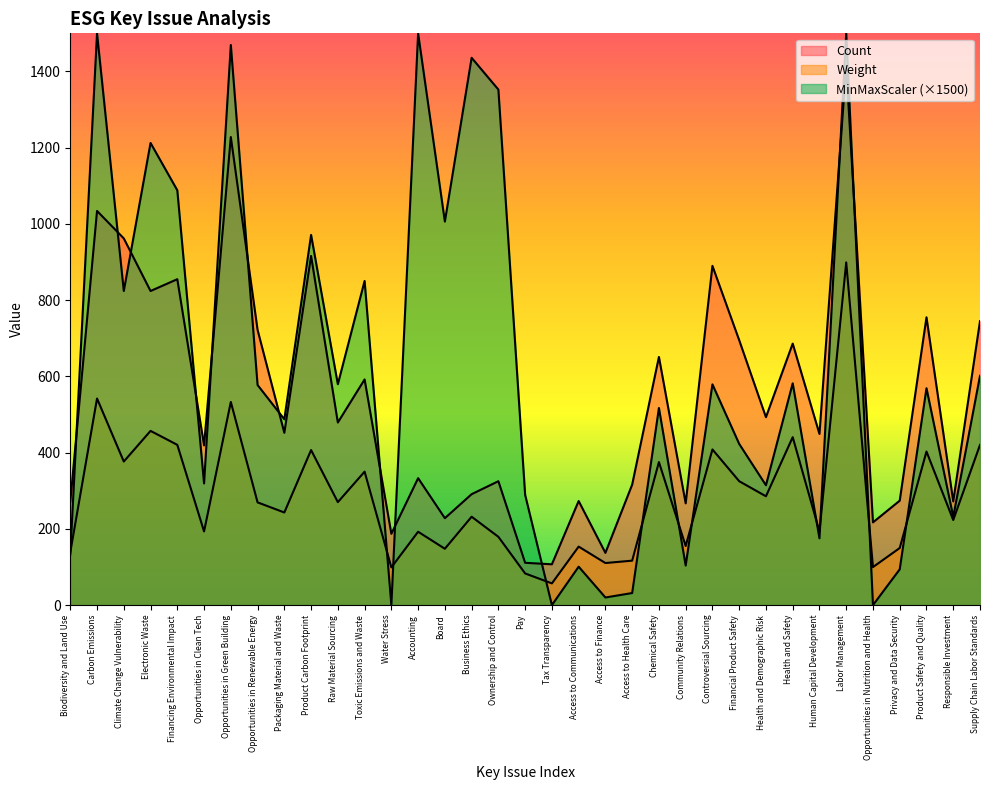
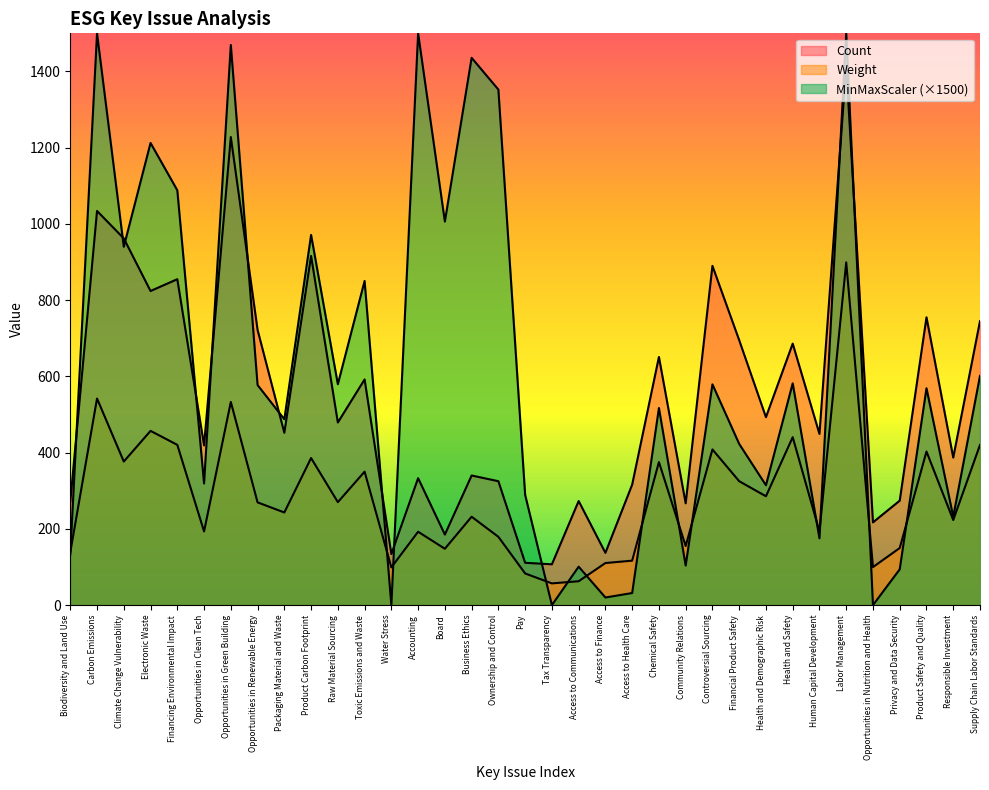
  {
    "Count": {
      "Biodiversity and Land Use": 270,
      "Carbon Emissions": 1030,
      "Climate Change Vulnerability": 960,
      "Electronic Waste": 820,
      "Financing Environmental Impact": 860,
      "Opportunities in Clean Tech": 420,
      "Opportunities in Green Building": 1230,
      "Opportunities in Renewable Energy": 720,
      "Packaging Material and Waste": 450,
      "Product Carbon Footprint": 920,
      "Raw Material Sourcing": 480,
      "Toxic Emissions and Waste": 590,
-     "Water Stress": 190,
+     "Water Stress": 130,
      "Accounting": 330,
-     "Board": 230,
-     "Business Ethics": 290,
+     "Board": 190,
+     "Business Ethics": 340,
      "Ownership and Control": 330,
      "Pay": 110,
      "Tax Transparency": 110,
      "Access to Communications": 270,
      "Access to Finance": 140,
      "Access to Health Care": 320,
      "Chemical Safety": 650,
      "Community Relations": 270,
      "Controversial Sourcing": 890,
      "Financial Product Safety": 700,
      "Health and Demographic Risk": 490,
      "Health and Safety": 690,
      "Human Capital Development": 450,
      "Opportunities in Nutrition and Health": 220,
      "Privacy and Data Security": 270,
      "Product Safety and Quality": 760,
-     "Responsible Investment": 270,
+     "Responsible Investment": 390,
      "Supply Chain Labor Standards": 750
    },
    "Weight": {
      "Carbon Emissions": 540,
      "Climate Change Vulnerability": 380,
      "Electronic Waste": 460,
      "Financing Environmental Impact": 420,
      "Opportunities in Clean Tech": 190,
      "Opportunities in Green Building": 530,
      "Opportunities in Renewable Energy": 270,
      "Packaging Material and Waste": 240,
-     "Product Carbon Footprint": 410,
+     "Product Carbon Footprint": 390,
      "Raw Material Sourcing": 270,
      "Toxic Emissions and Waste": 350,
      "Water Stress": 100,
      "Accounting": 190,
      "Board": 150,
      "Business Ethics": 230,
      "Ownership and Control": 180,
      "Pay": 80,
      "Tax Transparency": 60,
-     "Access to Communications": 150,
+     "Access to Communications": 60,
      "Access to Finance": 110,
      "Access to Health Care": 120,
      "Chemical Safety": 380,
      "Community Relations": 150,
      "Controversial Sourcing": 410,
      "Financial Product Safety": 330,
      "Health and Demographic Risk": 290,
      "Health and Safety": 440,
      "Human Capital Development": 190,
      "Labor Management": 900,
      "Opportunities in Nutrition and Health": 100,
      "Privacy and Data Security": 150,
      "Product Safety and Quality": 400,
      "Responsible Investment": 220,
      "Supply Chain Labor Standards": 420
    },
    "MinMaxScaler (×1500)": {
      "Carbon Emissions": 1500,
-     "Climate Change Vulnerability": 820,
+     "Climate Change Vulnerability": 940,
      "Electronic Waste": 1210,
      "Financing Environmental Impact": 1090,
      "Opportunities in Clean Tech": 320,
      "Opportunities in Green Building": 1470,
      "Opportunities in Renewable Energy": 580,
      "Packaging Material and Waste": 490,
      "Product Carbon Footprint": 970,
      "Raw Material Sourcing": 580,
      "Toxic Emissions and Waste": 850,
      "Water Stress": 0,
      "Accounting": 1500,
      "Board": 1010,
      "Business Ethics": 1440,
      "Ownership and Control": 1350,
      "Pay": 290,
      "Tax Transparency": 0,
      "Access to Communications": 100,
      "Access to Finance": 20,
      "Access to Health Care": 30,
      "Chemical Safety": 520,
      "Community Relations": 100,
      "Controversial Sourcing": 580,
      "Financial Product Safety": 420,
      "Health and Demographic Risk": 310,
      "Health and Safety": 580,
      "Human Capital Development": 180,
      "Labor Management": 1500,
      "Opportunities in Nutrition and Health": 0,
      "Privacy and Data Security": 90,
      "Product Safety and Quality": 570,
      "Responsible Investment": 230,
      "Supply Chain Labor Standards": 600
    }
  }
